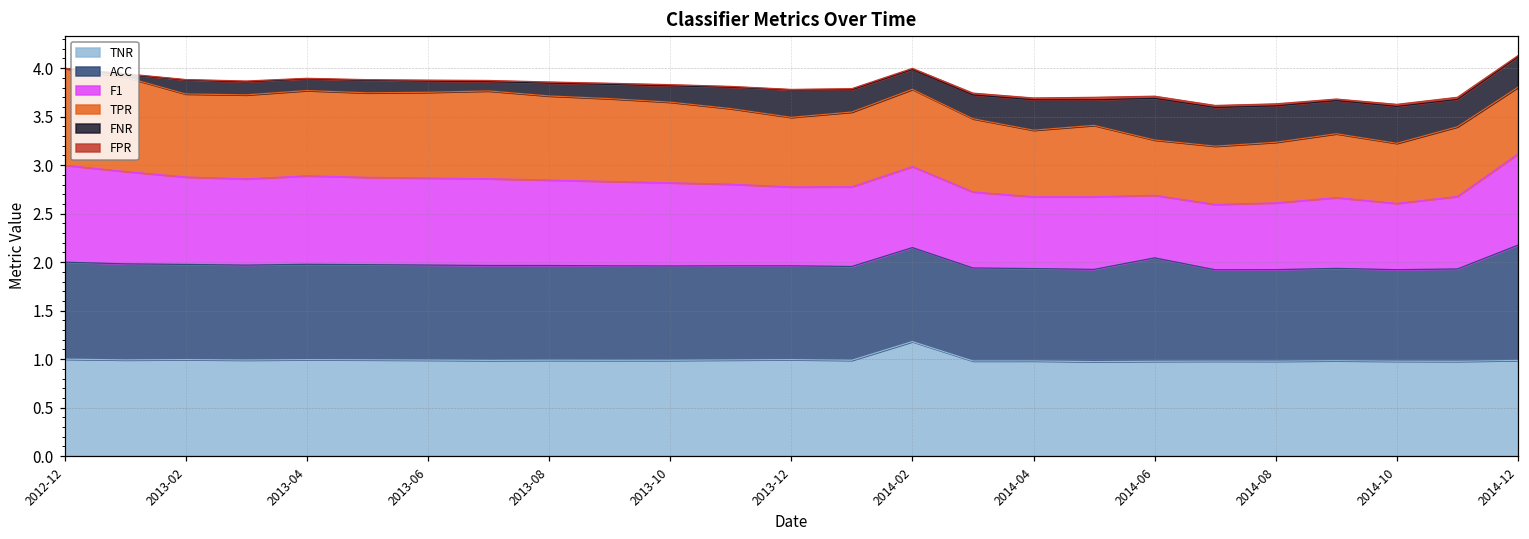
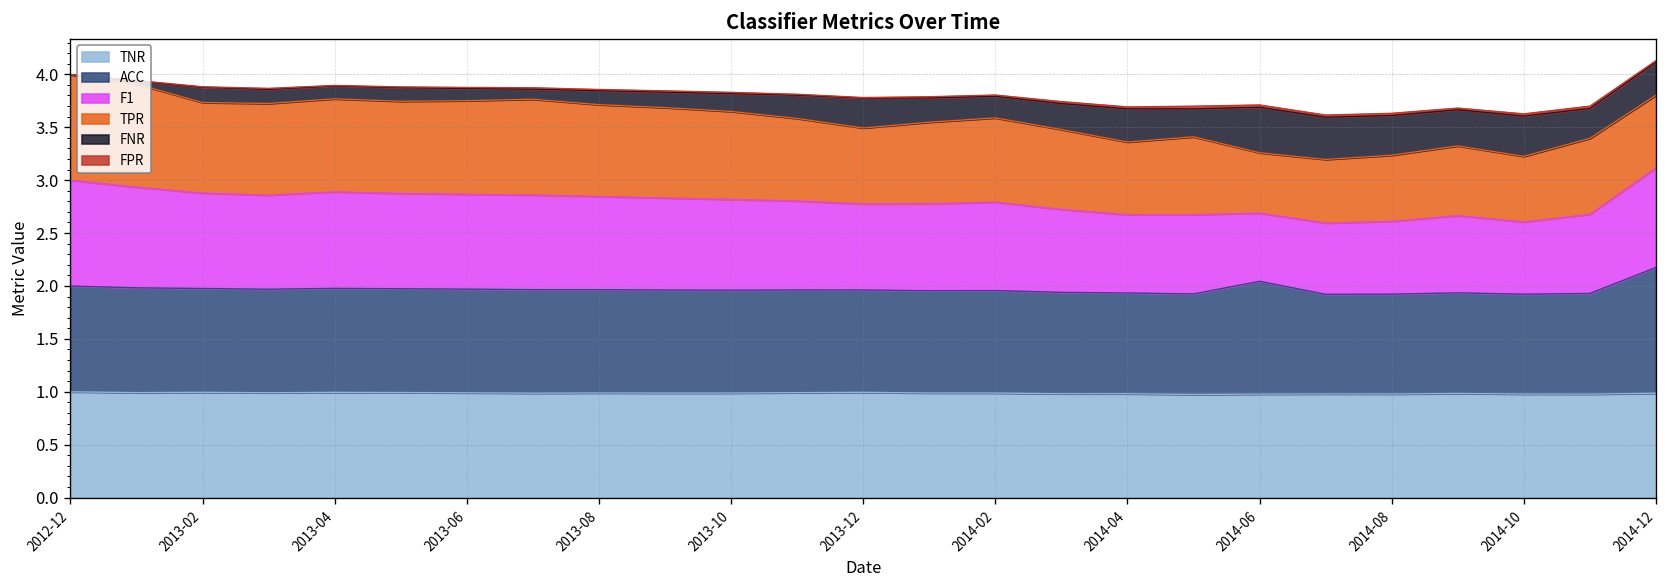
  {
    "TNR": {
      "2012-12": 1.0,
      "2013-02": 1.0,
      "2013-04": 1.0,
      "2013-06": 1.0,
      "2013-08": 1.0,
      "2013-10": 1.0,
      "2013-12": 1.0,
-     "2014-02": 1.2,
+     "2014-02": 1.0,
      "2014-04": 1.0,
      "2014-06": 1.0,
      "2014-08": 1.0,
      "2014-10": 1.0,
      "2014-12": 1.0
    },
    "ACC": {
      "2012-12": 1.0,
      "2013-02": 1.0,
      "2013-04": 1.0,
      "2013-06": 1.0,
      "2013-08": 1.0,
      "2013-10": 1.0,
      "2013-12": 1.0,
      "2014-02": 1.0,
      "2014-04": 1.0,
      "2014-06": 1.1,
      "2014-08": 0.9,
      "2014-10": 0.9,
      "2014-12": 1.2
    },
    "F1": {
      "2012-12": 1.0,
      "2013-02": 0.9,
      "2013-04": 0.9,
      "2013-06": 0.9,
      "2013-08": 0.9,
      "2013-10": 0.9,
      "2013-12": 0.8,
      "2014-02": 0.8,
      "2014-04": 0.7,
      "2014-06": 0.6,
      "2014-08": 0.7,
      "2014-10": 0.7,
      "2014-12": 0.9
    }
  }
